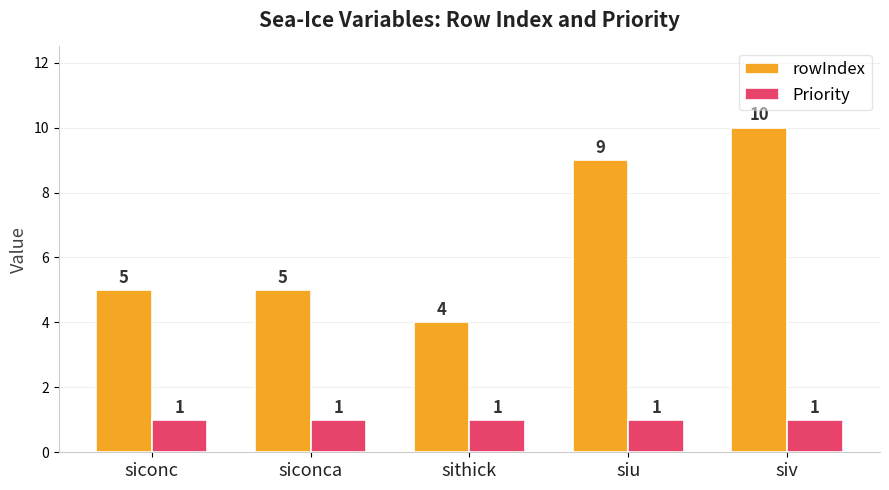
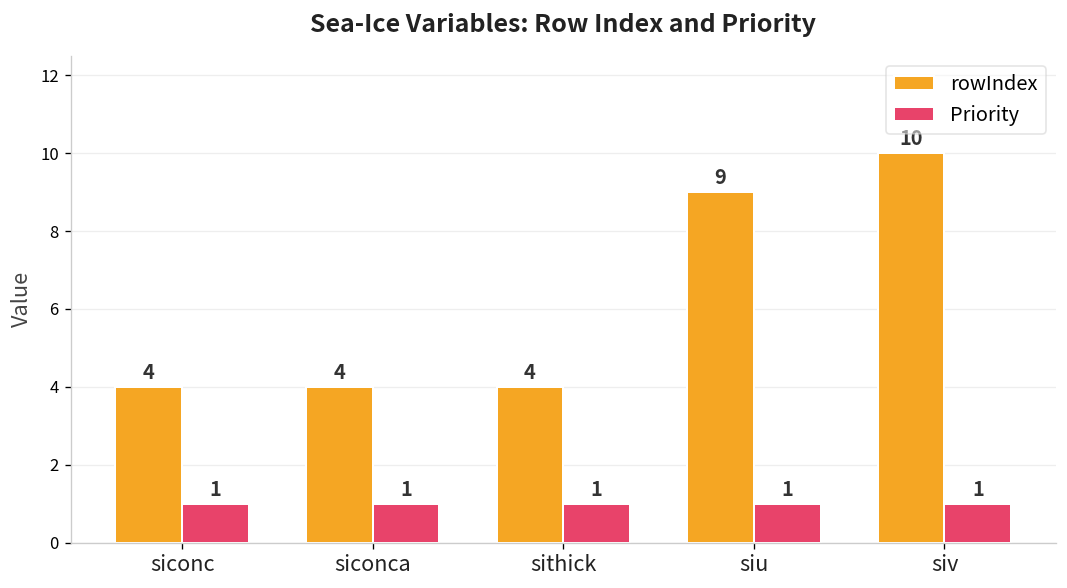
  {
    "rowIndex": {
-     "siconc": 5,
-     "siconca": 5,
+     "siconc": 4,
+     "siconca": 4,
      "sithick": 4,
      "siu": 9
    },
    "Priority": {
      "siconc": 1,
      "siconca": 1,
      "sithick": 1,
      "siu": 1,
      "siv": 1
    }
  }
